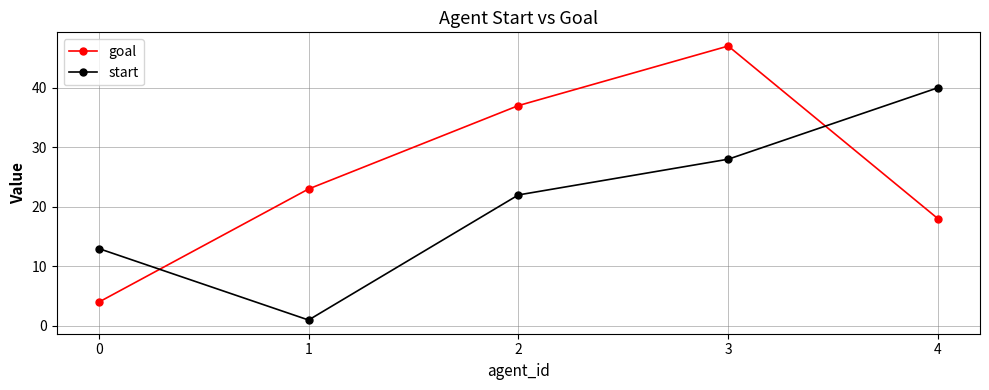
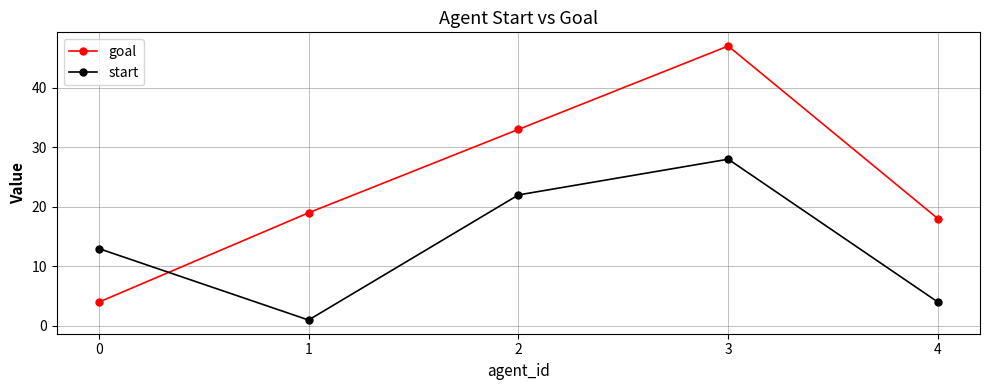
  {
    "goal": {
      "0": 4,
-     "1": 23,
-     "2": 37,
+     "1": 19,
+     "2": 33,
      "3": 47,
      "4": 18
    },
    "start": {
      "0": 13,
      "1": 1,
      "2": 22,
      "3": 28,
-     "4": 40
+     "4": 4
    }
  }
